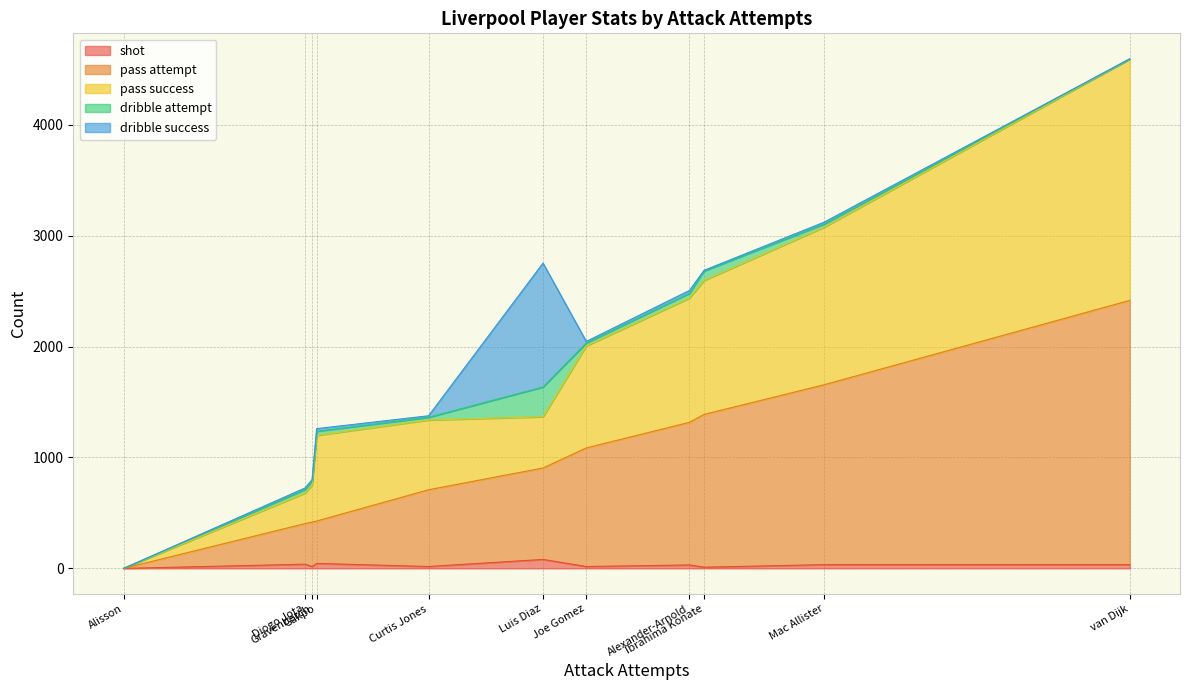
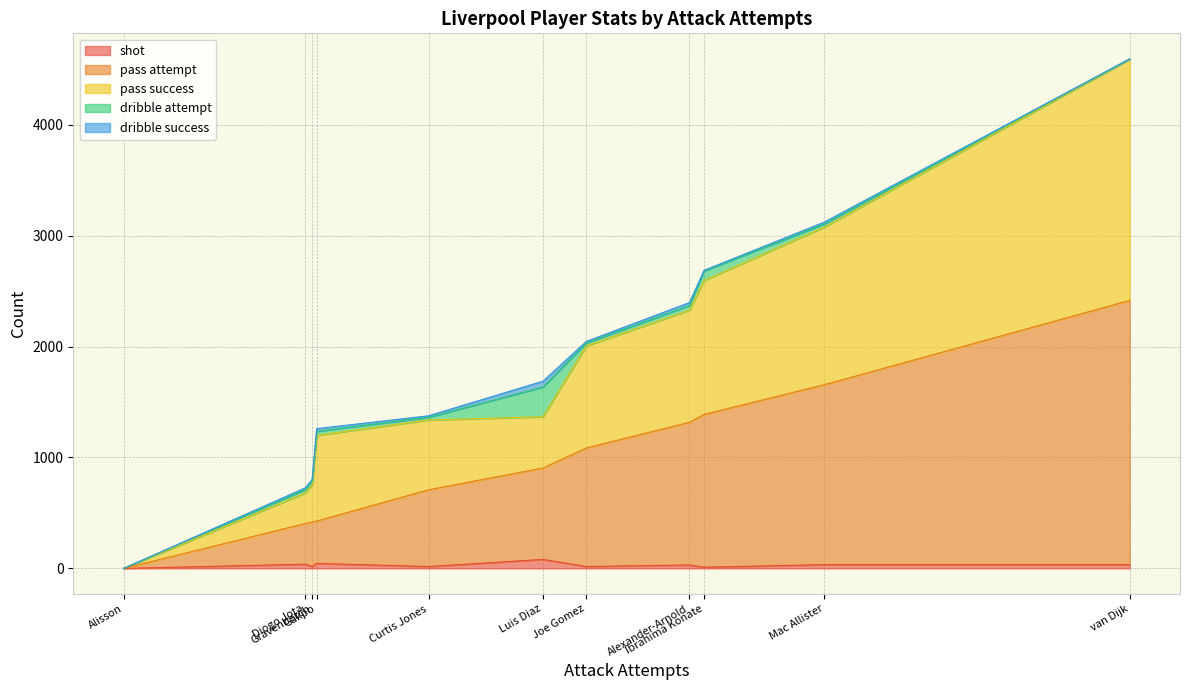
  {
    "pass success": {
      "Diogo Jota": 280,
      "Gravenberch": 330,
      "Gakpo": 770,
      "Curtis Jones": 630,
      "Luis Diaz": 460,
      "Joe Gomez": 920,
-     "Alexander-Arnold": 1120,
+     "Alexander-Arnold": 1010,
      "Ibrahima Konate": 1210,
      "Mac Allister": 1420
    },
    "dribble attempt": {
      "Gakpo": 40,
      "Luis Diaz": 270,
      "Alexander-Arnold": 40
    },
    "dribble success": {
      "Gakpo": 20,
-     "Luis Diaz": 1120,
+     "Luis Diaz": 50,
      "Alexander-Arnold": 30
    }
  }
